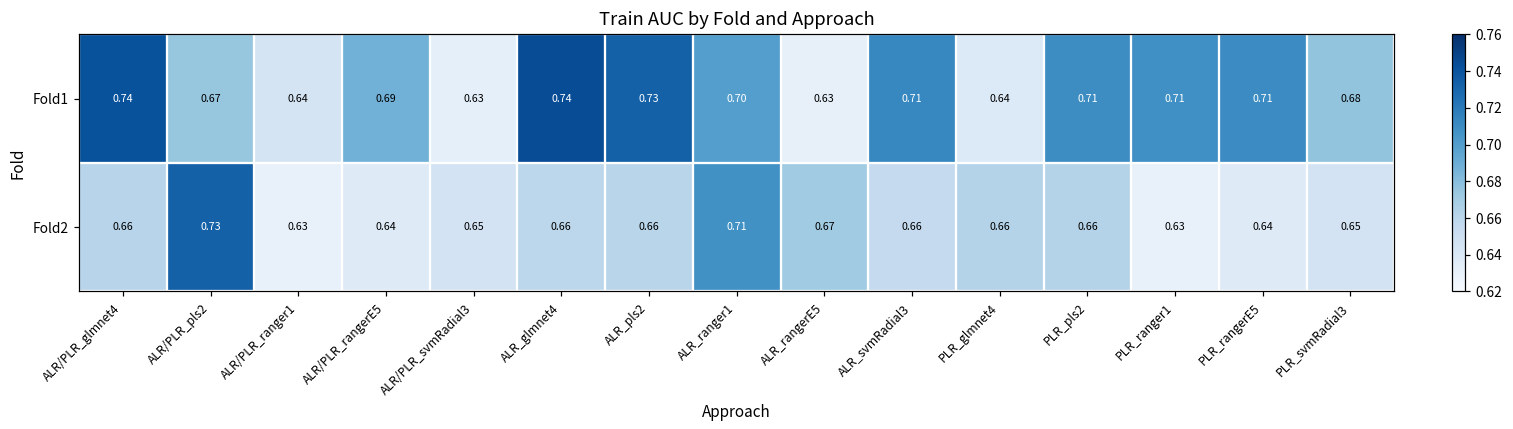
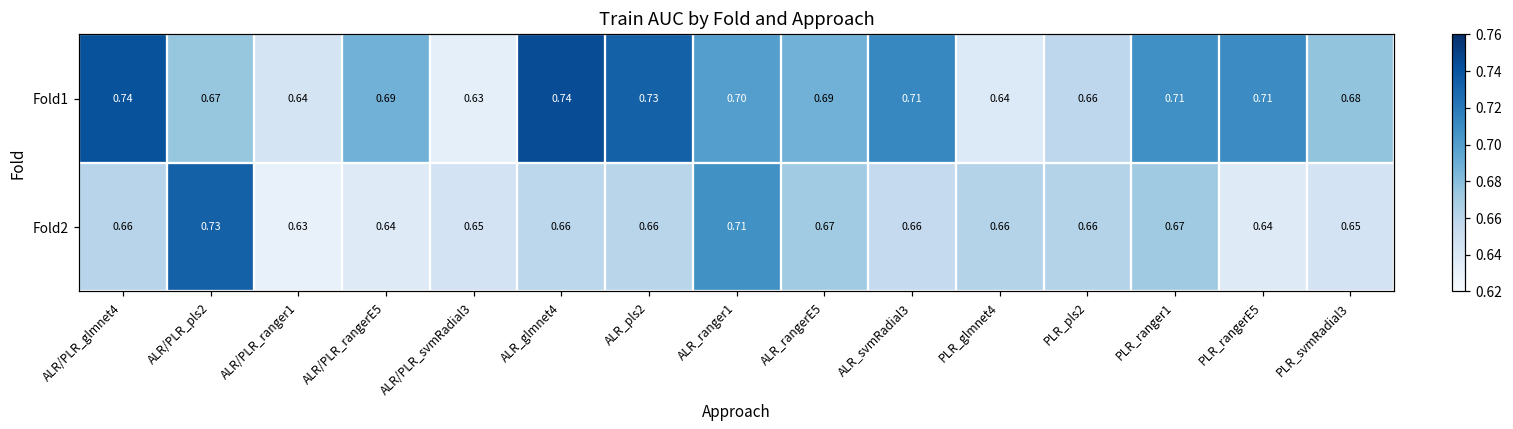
  {
    "Fold1": {
      "ALR/PLR_glmnet4": 0.74,
      "ALR/PLR_pls2": 0.67,
      "ALR/PLR_ranger1": 0.64,
      "ALR/PLR_rangerE5": 0.69,
      "ALR/PLR_svmRadial3": 0.63,
      "ALR_glmnet4": 0.74,
      "ALR_pls2": 0.73,
      "ALR_ranger1": 0.70,
-     "ALR_rangerE5": 0.63,
+     "ALR_rangerE5": 0.69,
      "ALR_svmRadial3": 0.71,
      "PLR_glmnet4": 0.64,
-     "PLR_pls2": 0.71,
+     "PLR_pls2": 0.66,
      "PLR_ranger1": 0.71,
      "PLR_rangerE5": 0.71,
      "PLR_svmRadial3": 0.68
    },
    "Fold2": {
      "ALR/PLR_glmnet4": 0.66,
      "ALR/PLR_pls2": 0.73,
      "ALR/PLR_ranger1": 0.63,
      "ALR/PLR_rangerE5": 0.64,
      "ALR/PLR_svmRadial3": 0.65,
      "ALR_glmnet4": 0.66,
      "ALR_pls2": 0.66,
      "ALR_ranger1": 0.71,
      "ALR_rangerE5": 0.67,
      "ALR_svmRadial3": 0.66,
      "PLR_glmnet4": 0.66,
      "PLR_pls2": 0.66,
-     "PLR_ranger1": 0.63,
+     "PLR_ranger1": 0.67,
      "PLR_rangerE5": 0.64,
      "PLR_svmRadial3": 0.65
    }
  }
